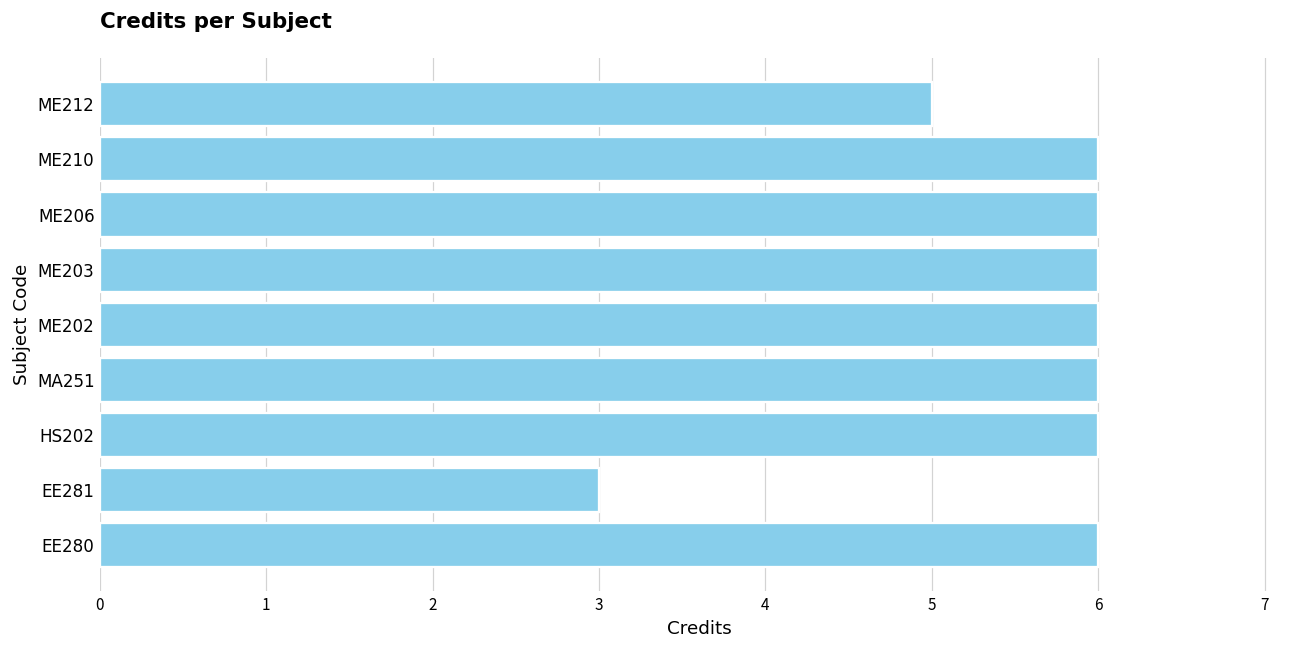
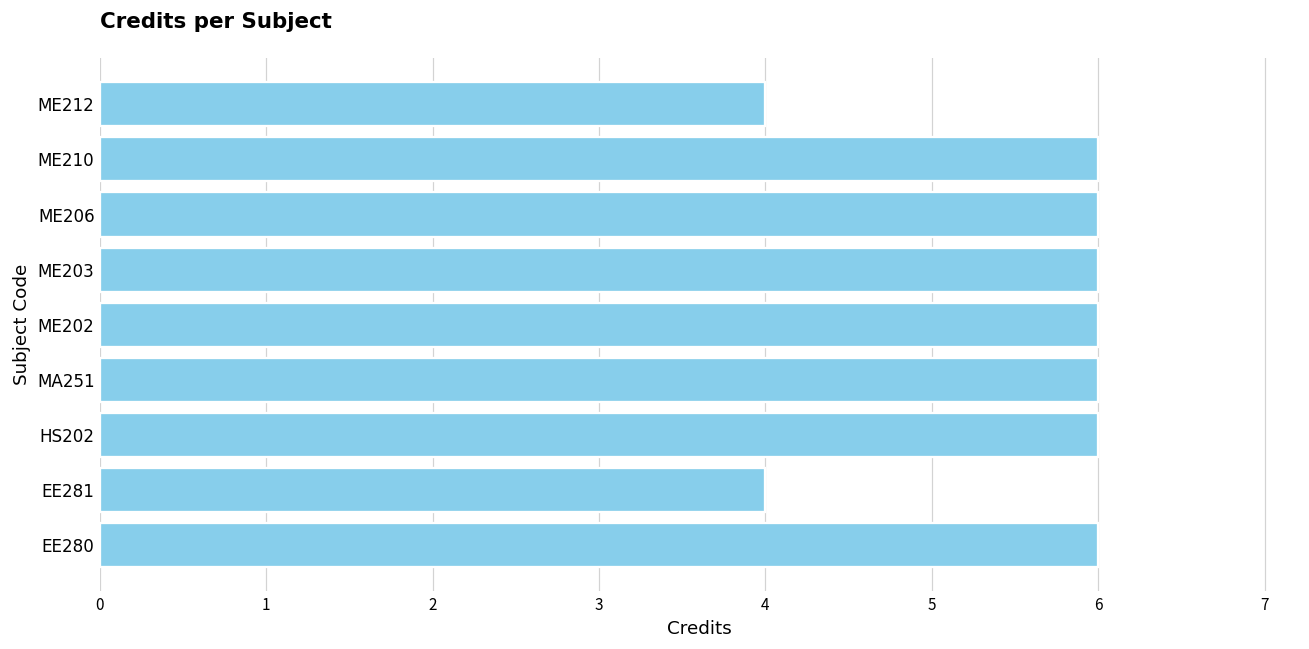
  {
-   "ME212": 5,
+   "ME212": 4,
    "ME210": 6,
    "ME206": 6,
    "ME203": 6,
    "ME202": 6,
    "MA251": 6,
    "HS202": 6,
-   "EE281": 3,
+   "EE281": 4,
    "EE280": 6
  }
